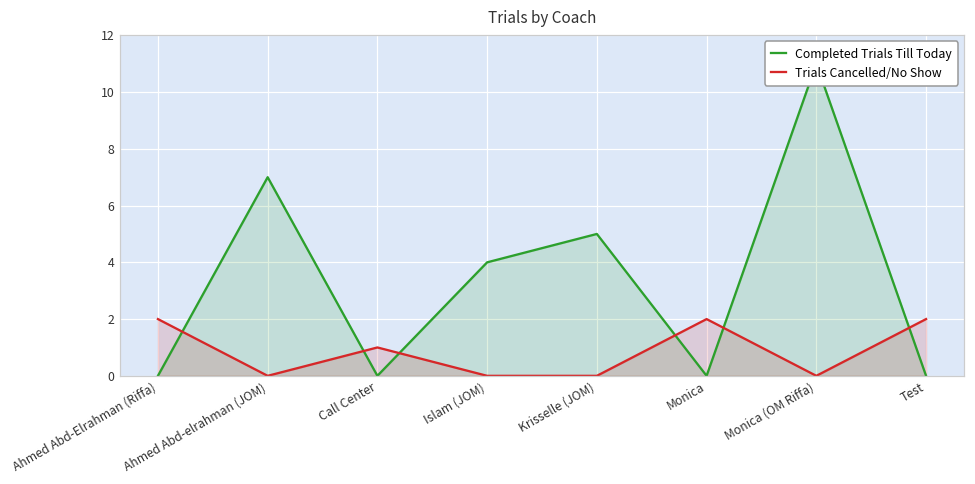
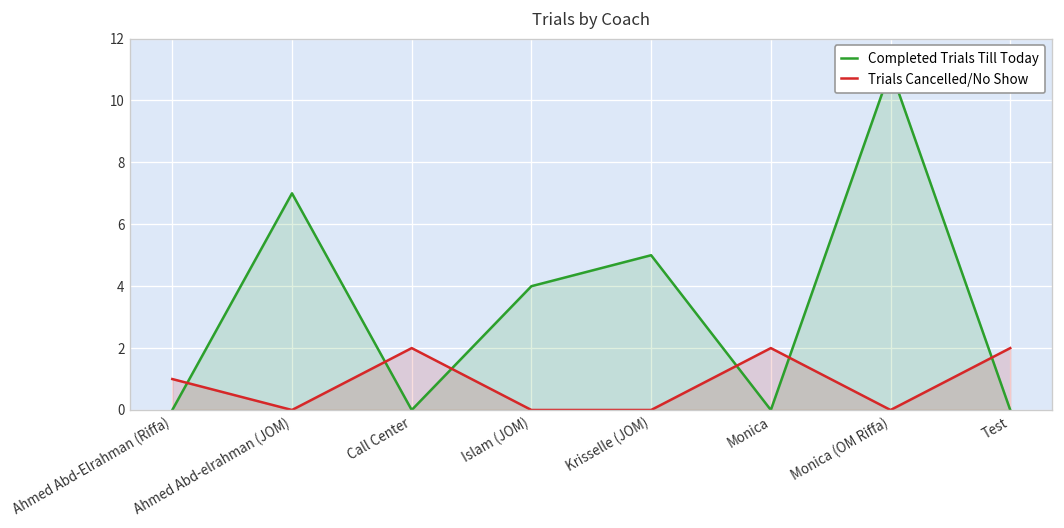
  {
    "Completed Trials Till Today": {
      "Ahmed Abd-Elrahman (Riffa)": 0,
      "Ahmed Abd-elrahman (JOM)": 7,
      "Call Center": 0,
      "Islam (JOM)": 4,
      "Krisselle (JOM)": 5,
      "Monica": 0,
      "Test": 0
    },
    "Trials Cancelled/No Show": {
-     "Ahmed Abd-Elrahman (Riffa)": 2,
+     "Ahmed Abd-Elrahman (Riffa)": 1,
      "Ahmed Abd-elrahman (JOM)": 0,
-     "Call Center": 1,
+     "Call Center": 2,
      "Islam (JOM)": 0,
      "Krisselle (JOM)": 0,
      "Monica": 2,
      "Monica (OM Riffa)": 0,
      "Test": 2
    }
  }
